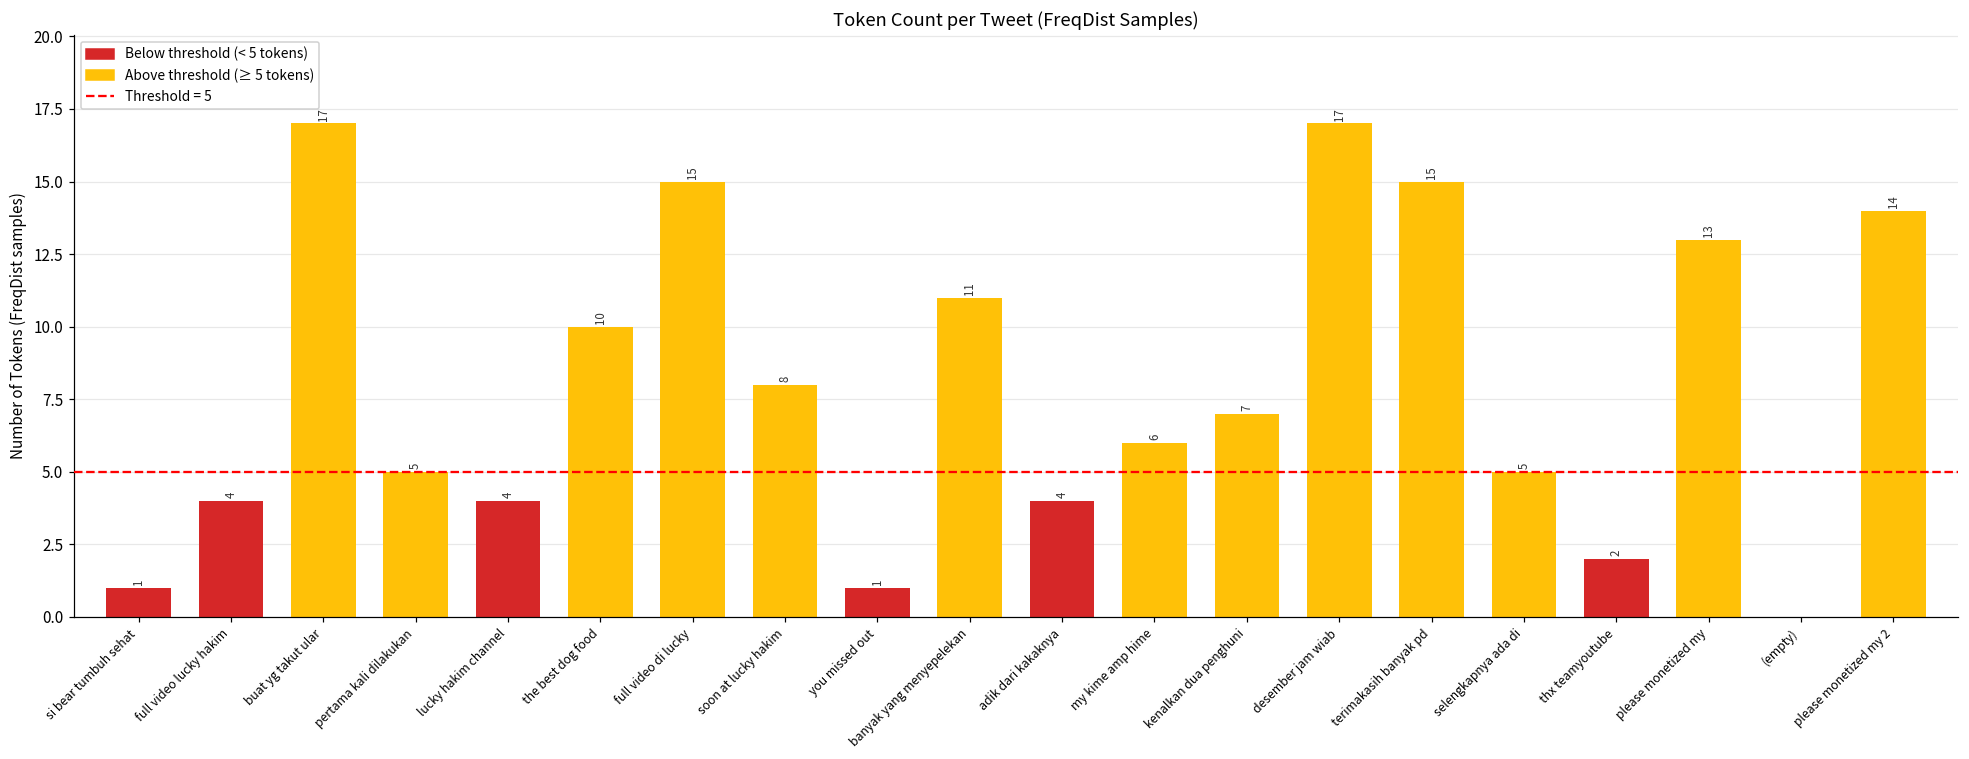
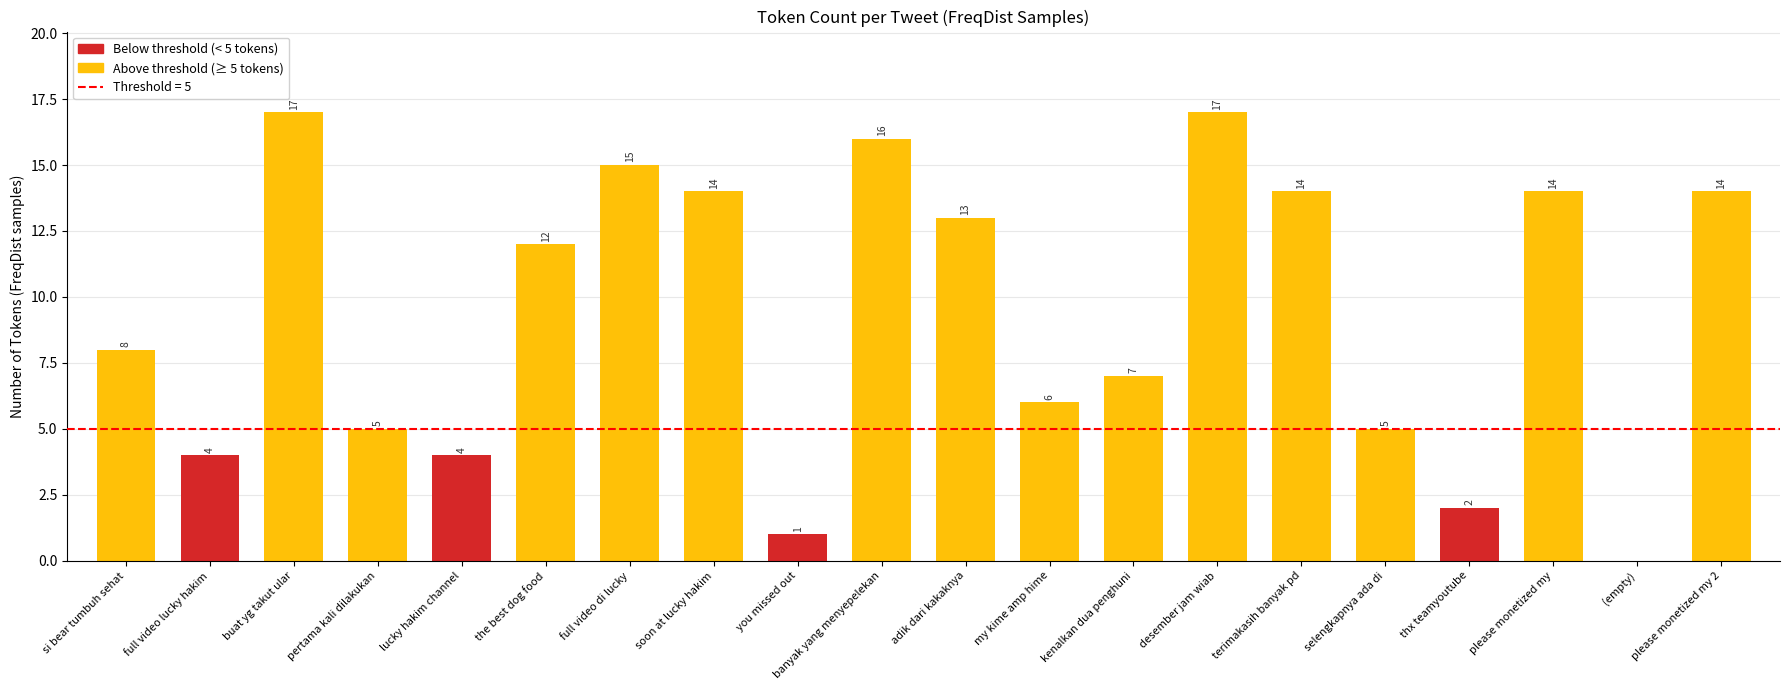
  {
-   "si bear tumbuh sehat": 1,
+   "si bear tumbuh sehat": 8,
    "full video lucky hakim": 4,
    "pertama kali dilakukan": 5,
    "lucky hakim channel": 4,
-   "the best dog food": 10,
+   "the best dog food": 12,
    "full video di lucky": 15,
-   "soon at lucky hakim": 8,
+   "soon at lucky hakim": 14,
    "you missed out": 1,
-   "banyak yang menyepelekan": 11,
-   "adik dari kakaknya": 4,
+   "banyak yang menyepelekan": 16,
+   "adik dari kakaknya": 13,
    "my kime amp hime": 6,
    "kenalkan dua penghuni": 7,
    "desember jam wiab": 17,
-   "terimakasih banyak pd": 15,
+   "terimakasih banyak pd": 14,
    "selengkapnya ada di": 5,
    "thx teamyoutube": 2,
-   "please monetized my": 13,
+   "please monetized my": 14,
    "please monetized my 2": 14
  }
